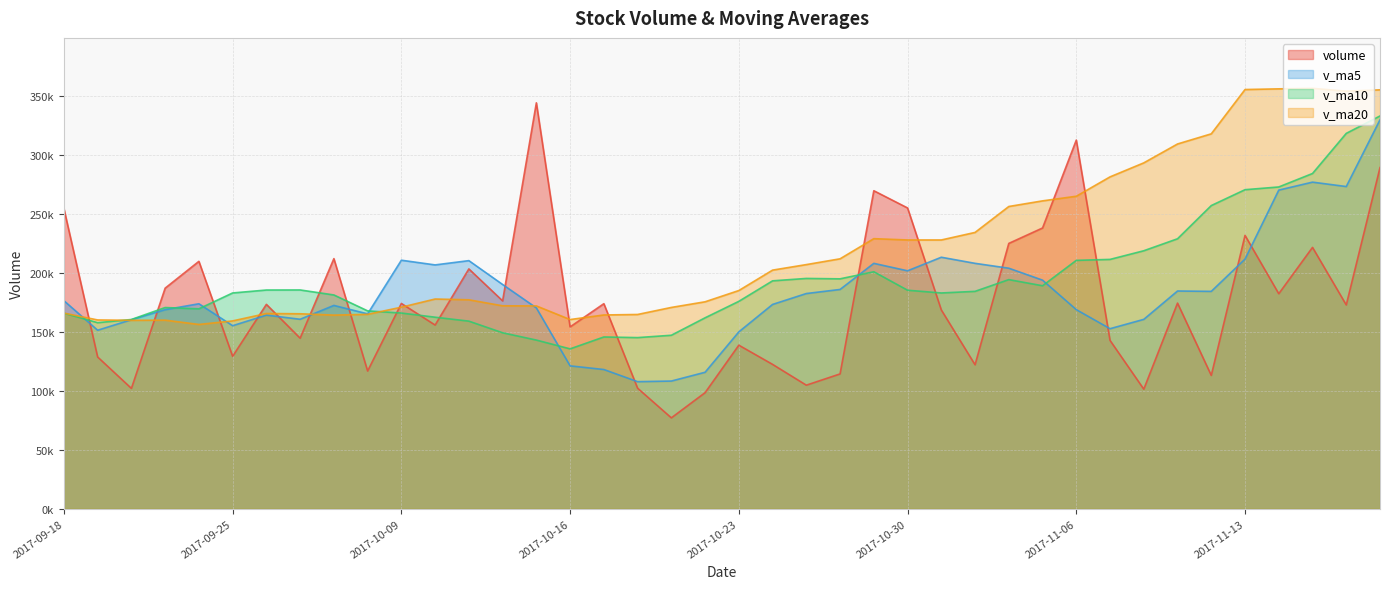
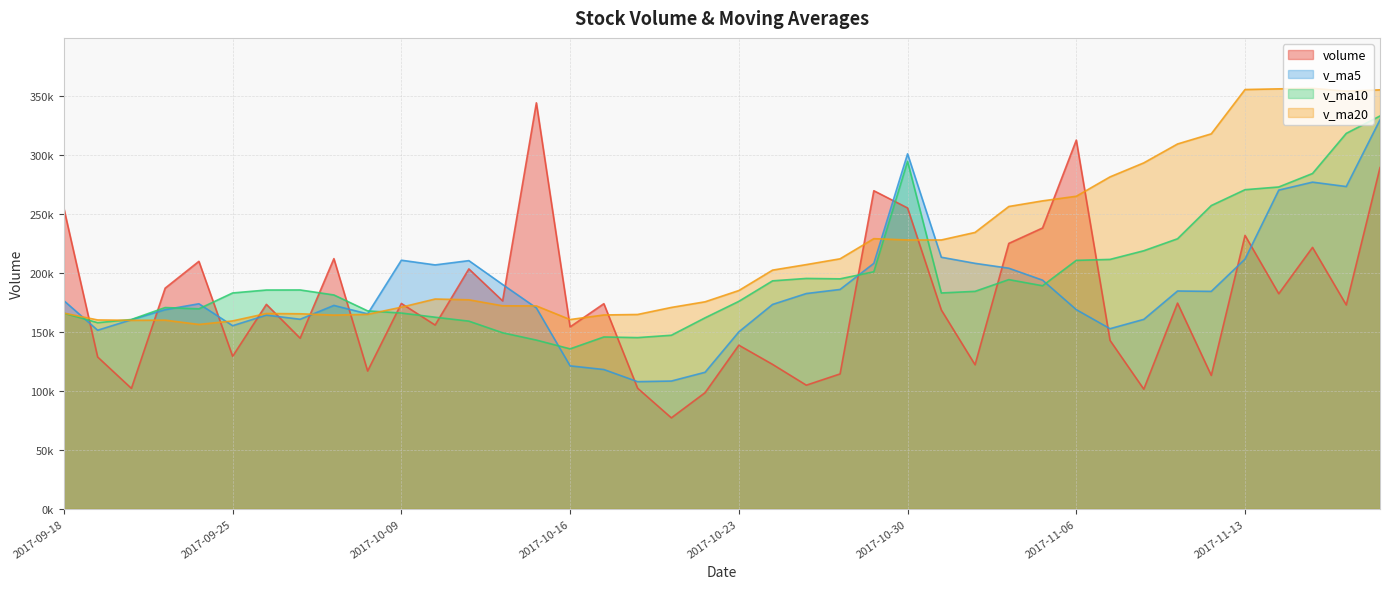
  {
    "volume": {
      "2017-09-18": 255000,
      "2017-09-25": 129000,
      "2017-10-09": 174000,
      "2017-10-16": 154000,
      "2017-10-23": 139000,
      "2017-10-30": 255000,
      "2017-11-06": 313000,
      "2017-11-13": 232000
    },
    "v_ma5": {
      "2017-09-18": 177000,
      "2017-09-25": 155000,
      "2017-10-09": 211000,
      "2017-10-16": 121000,
      "2017-10-23": 150000,
-     "2017-10-30": 202000,
+     "2017-10-30": 301000,
      "2017-11-06": 169000,
      "2017-11-13": 212000
    },
    "v_ma10": {
      "2017-09-25": 183000,
      "2017-10-09": 166000,
      "2017-10-16": 136000,
      "2017-10-23": 176000,
-     "2017-10-30": 185000,
+     "2017-10-30": 295000,
      "2017-11-06": 211000,
      "2017-11-13": 271000
    },
    "v_ma20": {
      "2017-09-25": 159000,
      "2017-10-09": 171000,
      "2017-10-16": 161000,
      "2017-10-23": 185000,
      "2017-10-30": 228000,
      "2017-11-06": 265000,
      "2017-11-13": 356000
    }
  }
